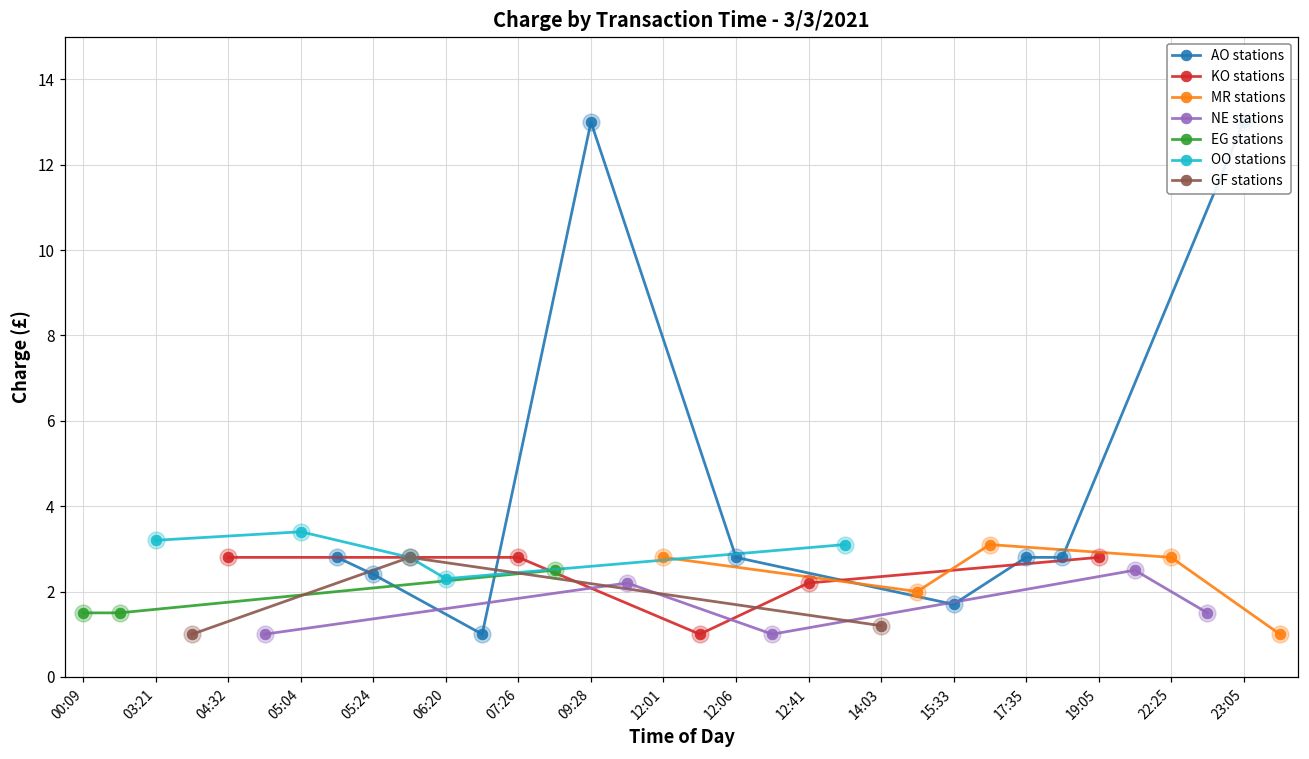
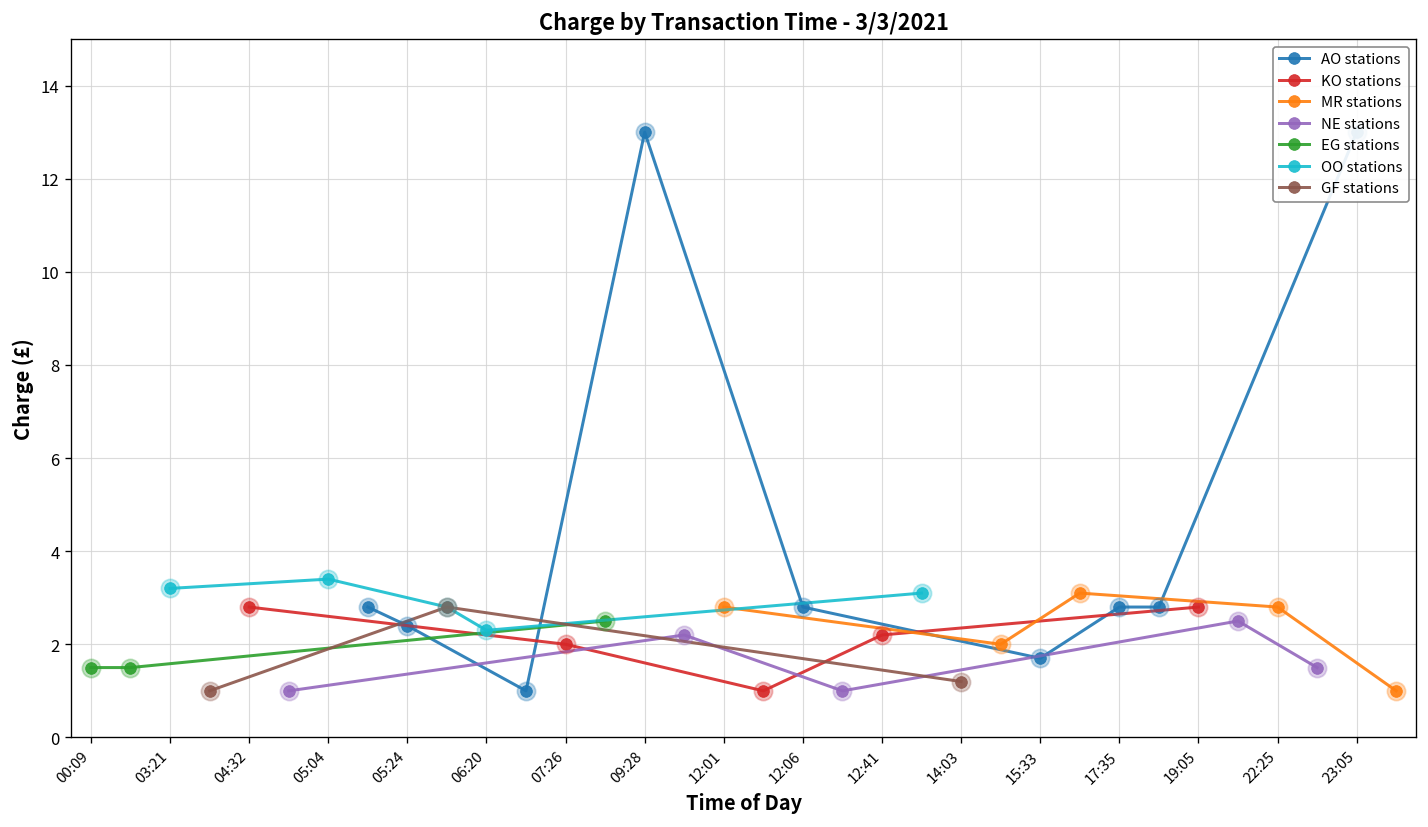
  {
    "AO stations": {
      "05:24": 2.4,
      "09:28": 13.0,
      "12:06": 2.8,
      "15:33": 1.7,
      "17:35": 2.8
    },
    "KO stations": {
      "04:32": 2.8,
-     "07:26": 2.8,
+     "07:26": 2.0,
      "12:41": 2.2,
      "19:05": 2.8
    },
    "MR stations": {
      "12:01": 2.8,
      "22:25": 2.8
    },
    "EG stations": {
      "00:09": 1.5
    },
    "OO stations": {
      "03:21": 3.2,
      "05:04": 3.4,
      "06:20": 2.3
    },
    "GF stations": {
      "14:03": 1.2
    }
  }
